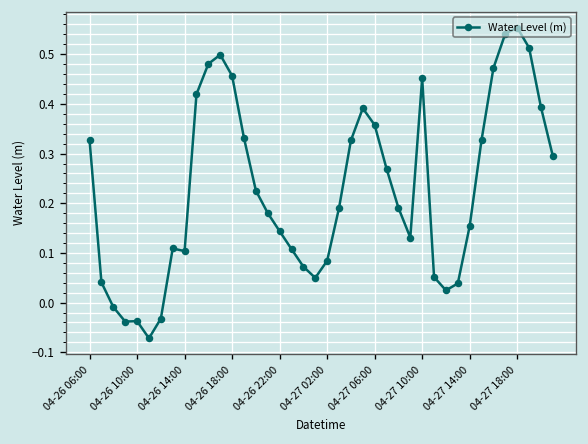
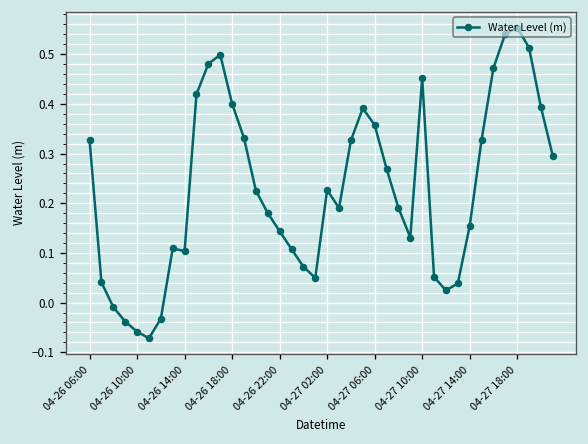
  {
    "04-26 06:00": 0.33,
-   "04-26 10:00": -0.04,
+   "04-26 10:00": -0.06,
    "04-26 14:00": 0.10,
-   "04-26 18:00": 0.46,
+   "04-26 18:00": 0.40,
    "04-26 22:00": 0.14,
-   "04-27 02:00": 0.08,
+   "04-27 02:00": 0.23,
    "04-27 06:00": 0.36,
    "04-27 10:00": 0.45,
    "04-27 14:00": 0.15
  }
